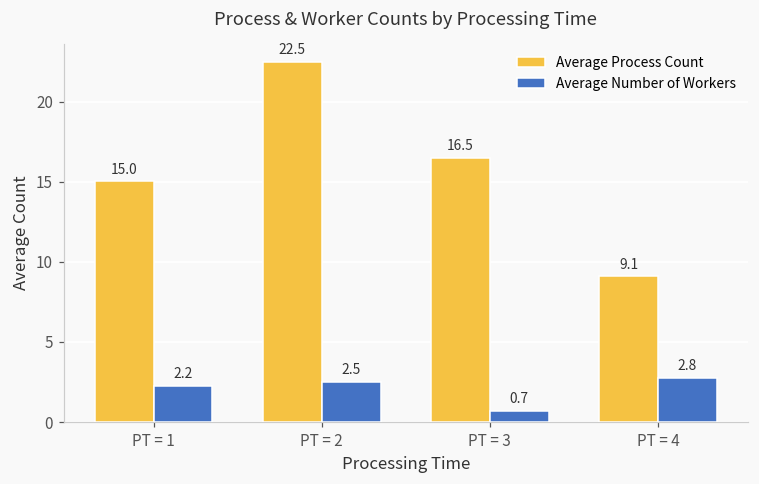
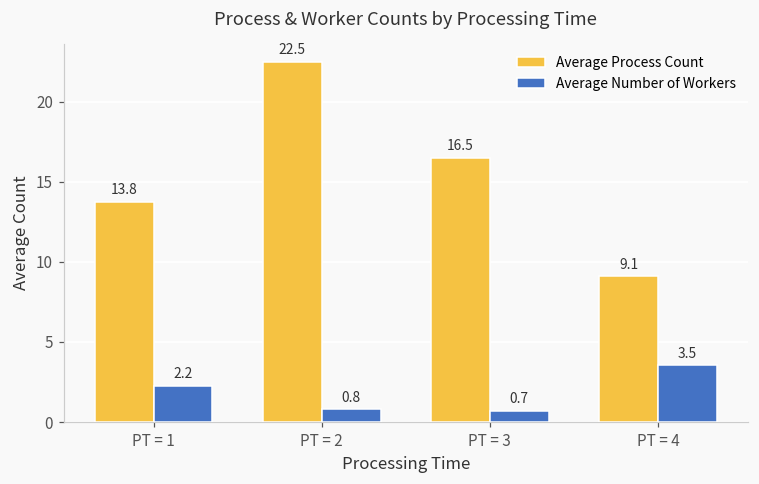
  {
    "Average Process Count": {
-     "PT = 1": 15.0,
+     "PT = 1": 13.8,
      "PT = 2": 22.5,
      "PT = 3": 16.5,
      "PT = 4": 9.1
    },
    "Average Number of Workers": {
      "PT = 1": 2.2,
-     "PT = 2": 2.5,
+     "PT = 2": 0.8,
      "PT = 3": 0.7,
-     "PT = 4": 2.8
+     "PT = 4": 3.5
    }
  }
